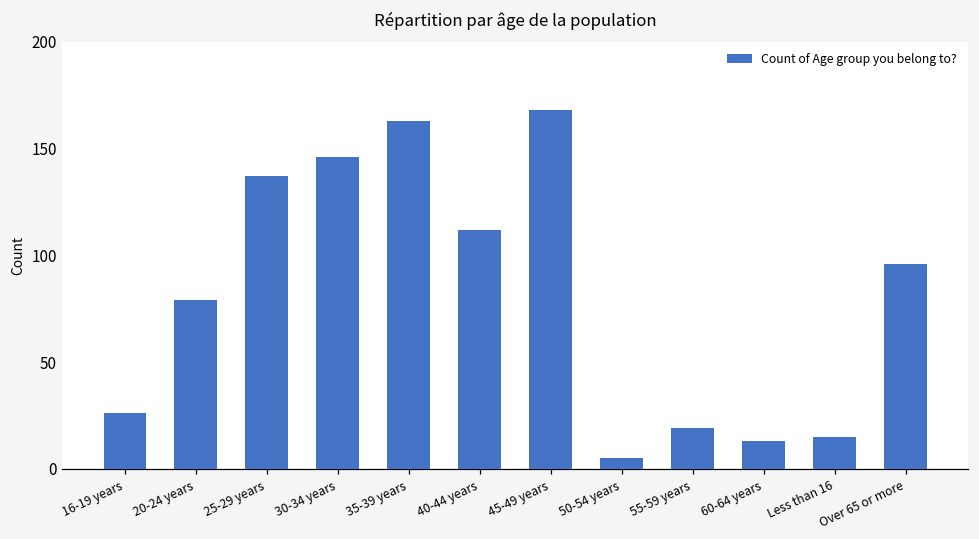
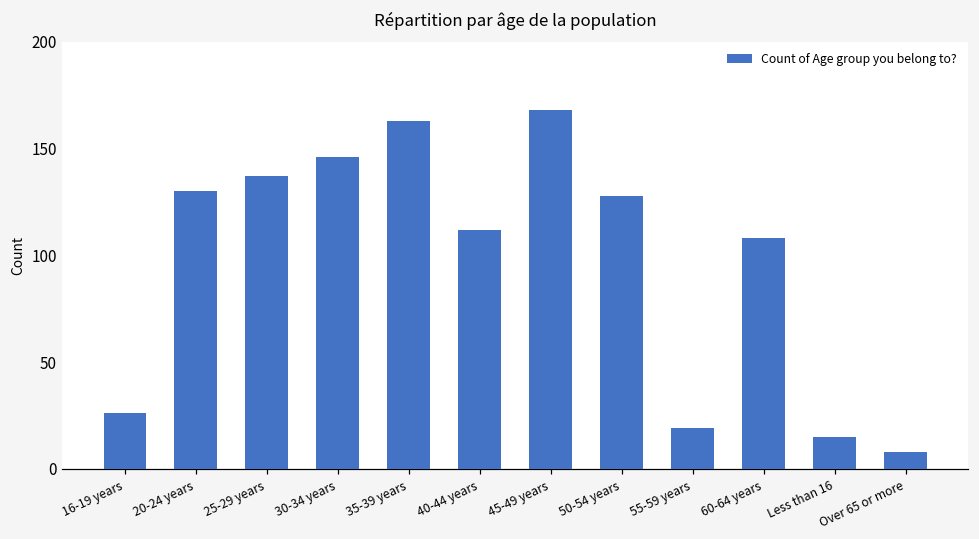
  {
    "16-19 years": 26,
-   "20-24 years": 79,
+   "20-24 years": 130,
    "25-29 years": 137,
    "30-34 years": 146,
    "35-39 years": 163,
    "40-44 years": 112,
    "45-49 years": 168,
-   "50-54 years": 5,
+   "50-54 years": 128,
    "55-59 years": 19,
-   "60-64 years": 13,
+   "60-64 years": 108,
    "Less than 16": 15,
-   "Over 65 or more": 96
+   "Over 65 or more": 8
  }
